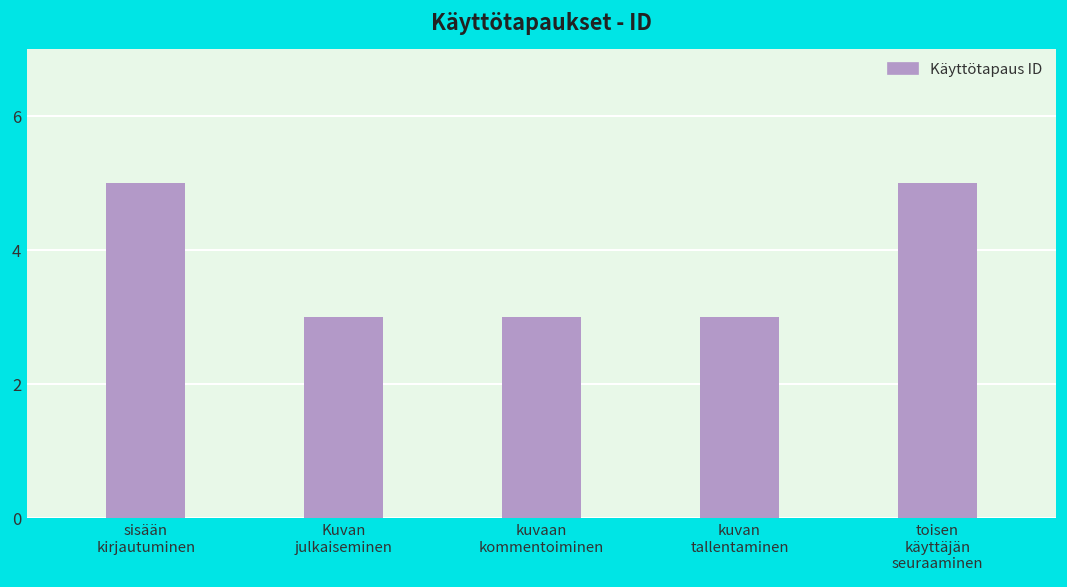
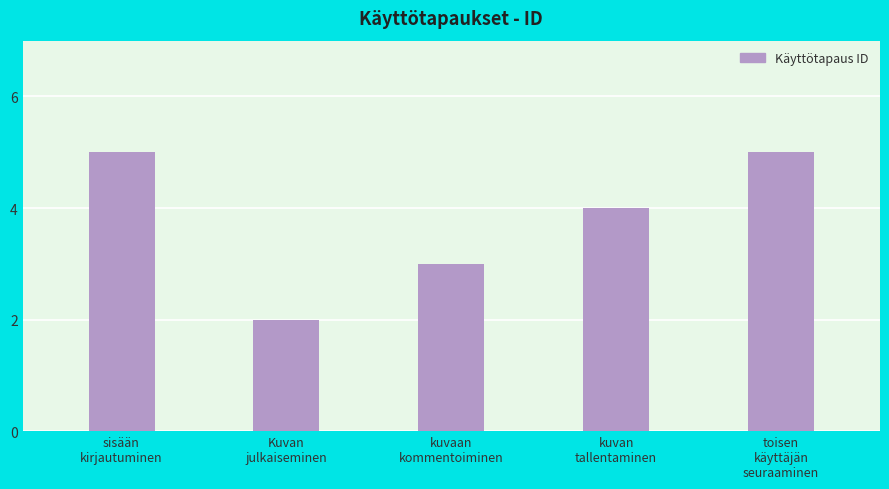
  {
    "sisään kirjautuminen": 5,
-   "Kuvan julkaiseminen": 3,
+   "Kuvan julkaiseminen": 2,
    "kuvaan kommentoiminen": 3,
-   "kuvan tallentaminen": 3,
+   "kuvan tallentaminen": 4,
    "toisen käyttäjän seuraaminen": 5
  }
